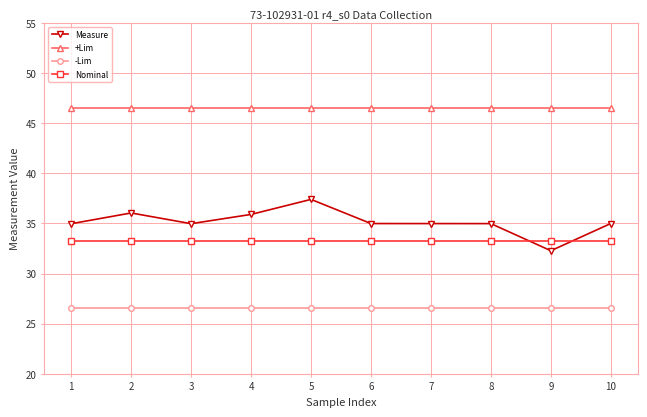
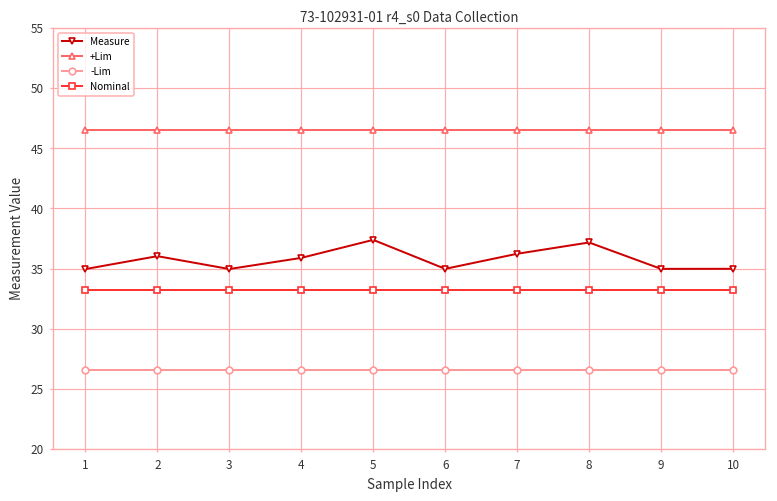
  {
    "Measure": {
      "1": 35.0,
      "2": 36.0,
      "3": 35.0,
      "4": 35.9,
      "5": 37.4,
      "6": 35.0,
-     "7": 35.0,
-     "8": 35.0,
-     "9": 32.3,
+     "7": 36.2,
+     "8": 37.2,
+     "9": 35.0,
      "10": 35.0
    },
    "+Lim": {
      "1": 46.5,
      "2": 46.5,
      "3": 46.5,
      "4": 46.5,
      "5": 46.5,
      "6": 46.5,
      "7": 46.5,
      "8": 46.5,
      "9": 46.5,
      "10": 46.5
    },
    "-Lim": {
      "1": 26.6,
      "2": 26.6,
      "3": 26.6,
      "4": 26.6,
      "5": 26.6,
      "6": 26.6,
      "7": 26.6,
      "8": 26.6,
      "9": 26.6,
      "10": 26.6
    },
    "Nominal": {
      "1": 33.2,
      "2": 33.2,
      "3": 33.2,
      "4": 33.2,
      "5": 33.2,
      "6": 33.2,
      "7": 33.2,
      "8": 33.2,
      "9": 33.2,
      "10": 33.2
    }
  }
